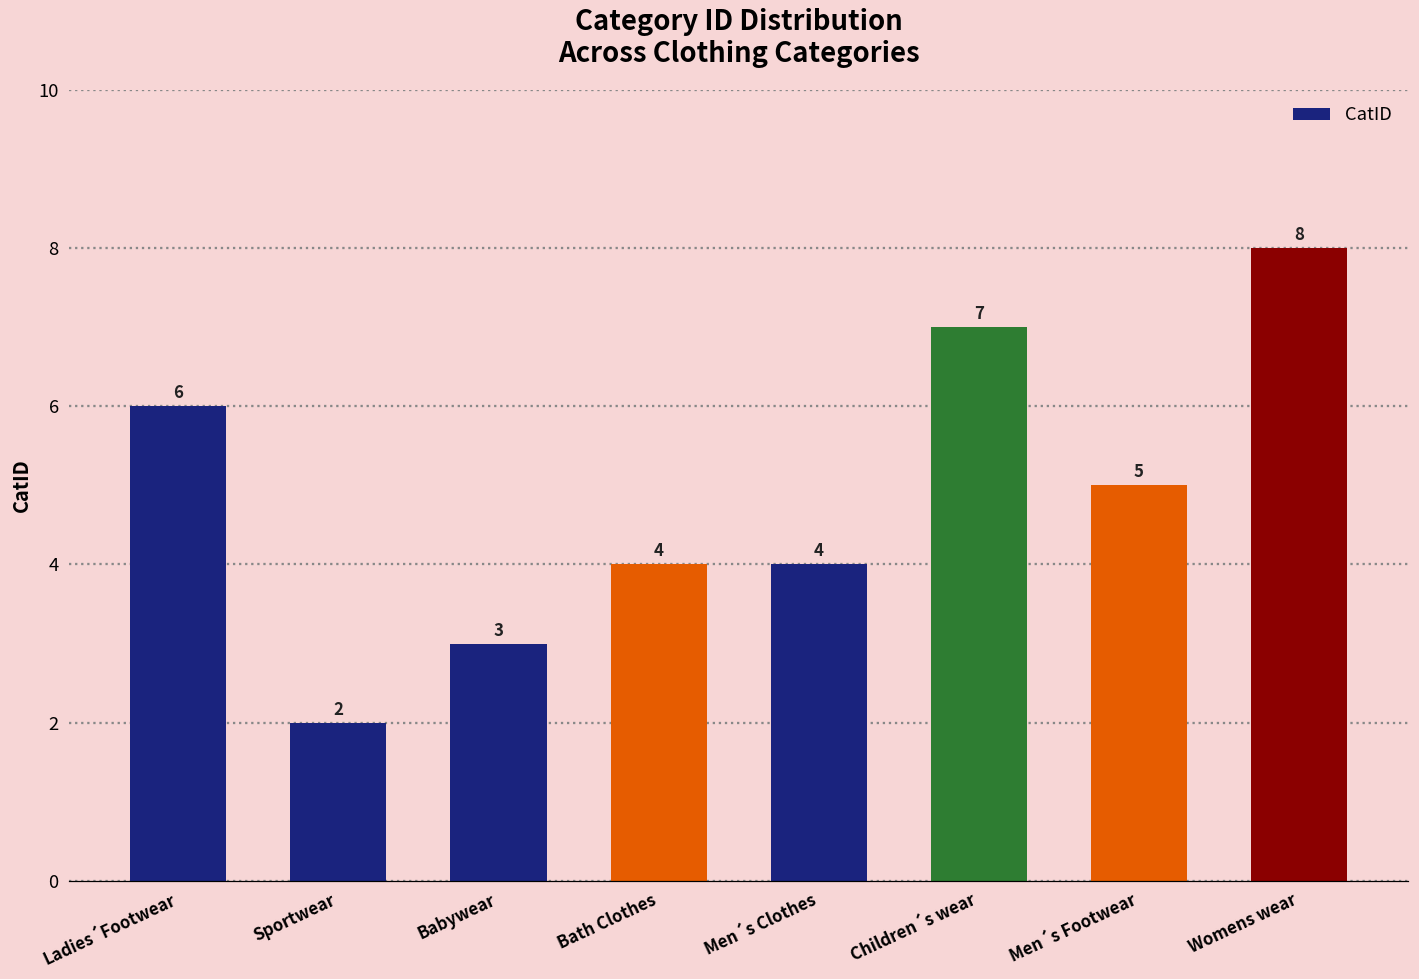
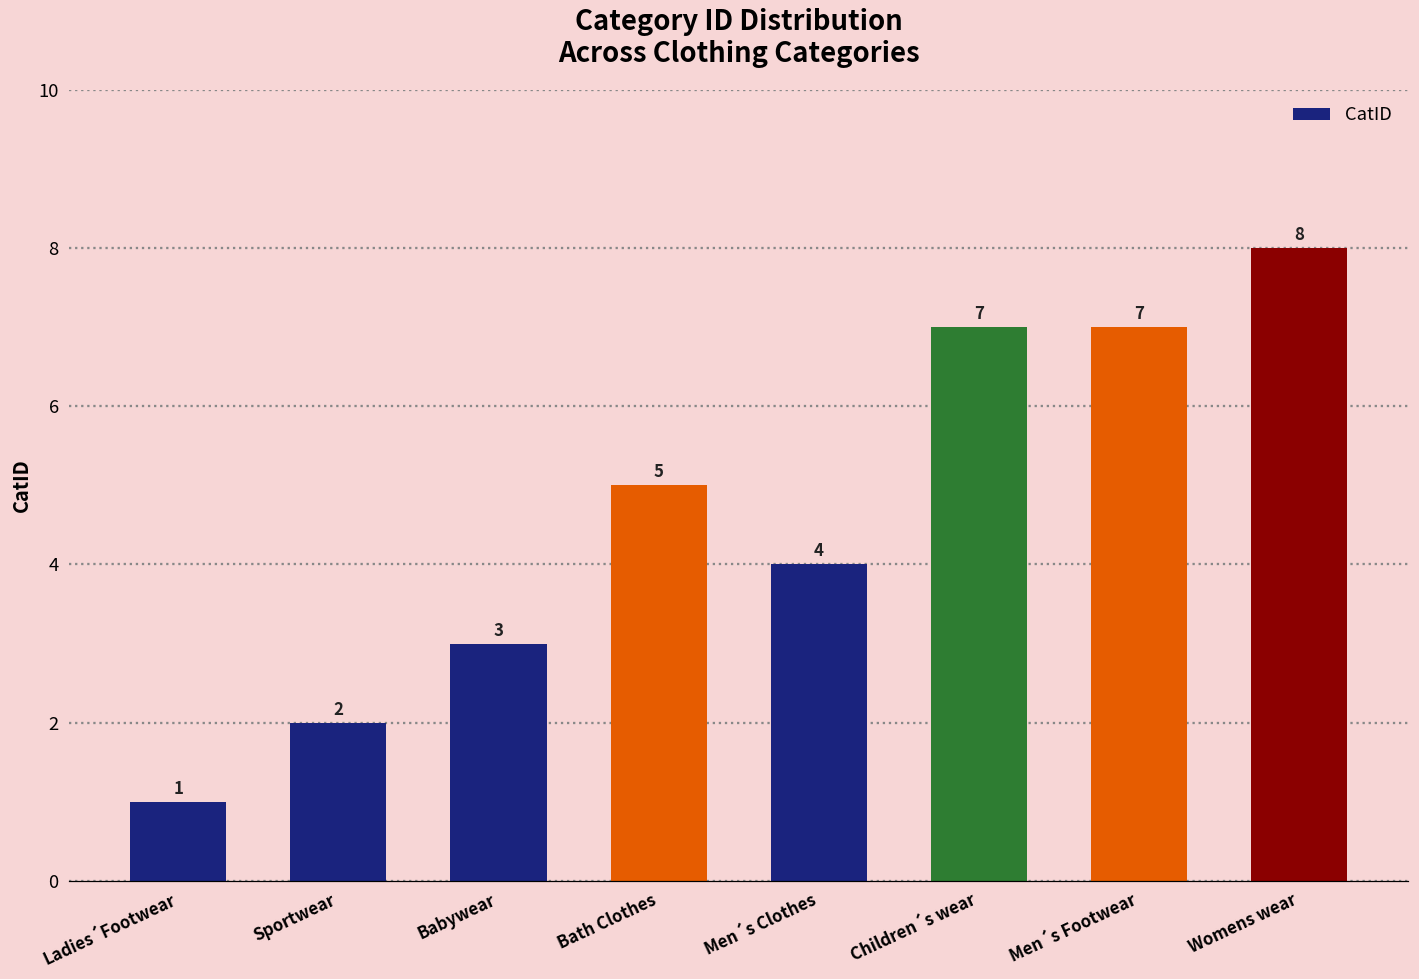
  {
-   "Ladies´Footwear": 6,
+   "Ladies´Footwear": 1,
    "Sportwear": 2,
    "Babywear": 3,
-   "Bath Clothes": 4,
+   "Bath Clothes": 5,
    "Men´s Clothes": 4,
    "Children´s wear": 7,
-   "Men´s Footwear": 5,
+   "Men´s Footwear": 7,
    "Womens wear": 8
  }
